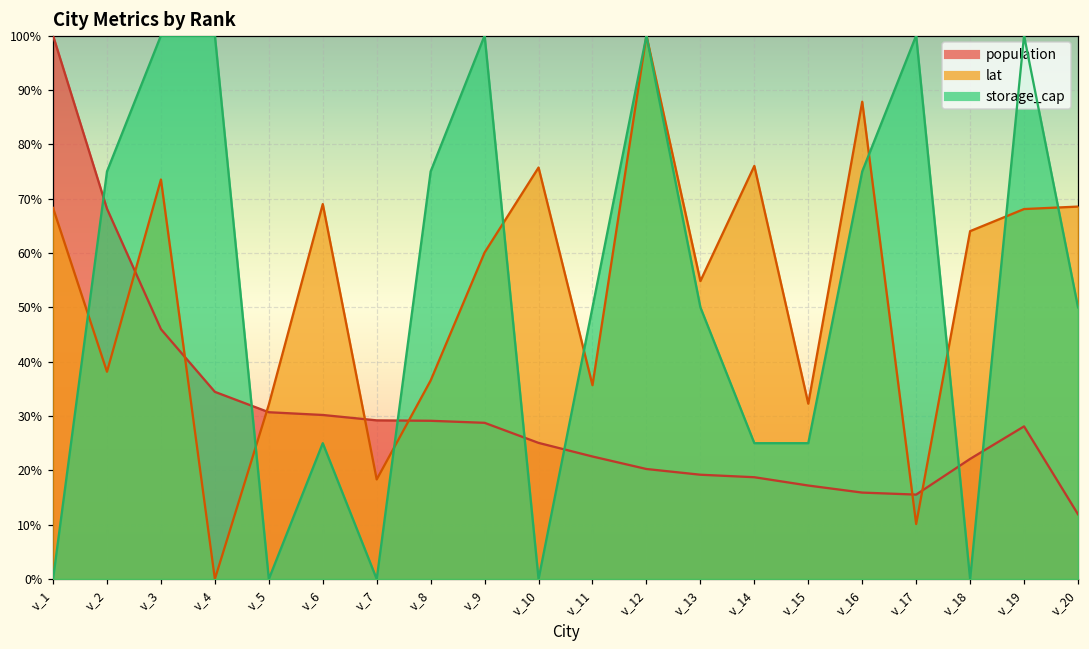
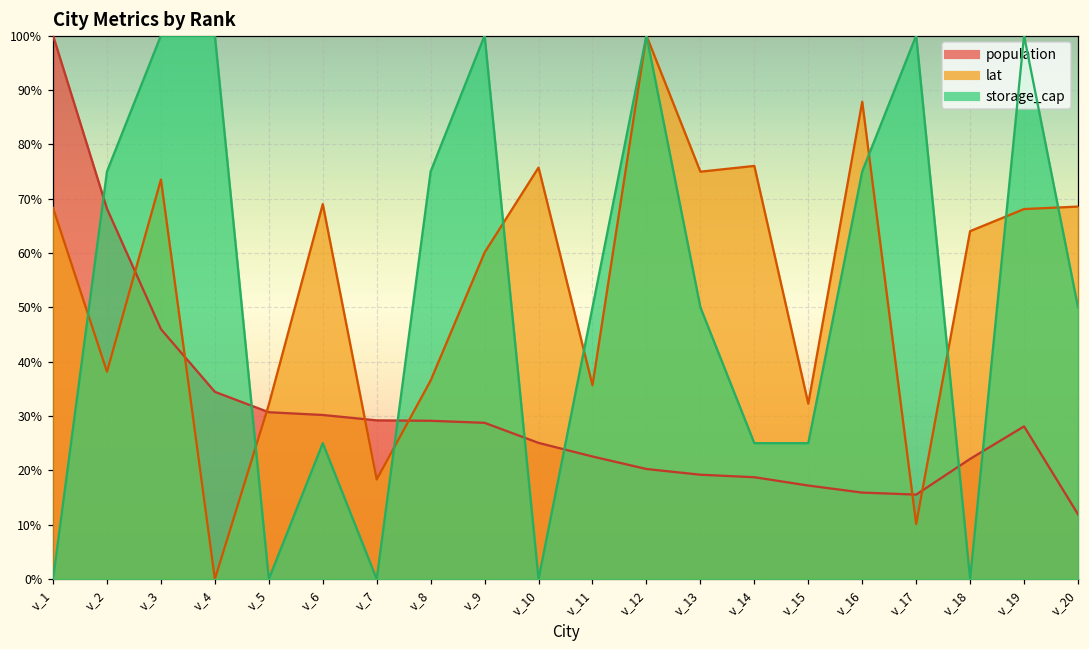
  {
    "population": {
      "v_1": "100%",
      "v_2": "68%",
      "v_3": "46%",
      "v_4": "34%",
      "v_5": "31%",
      "v_6": "30%",
      "v_7": "29%",
      "v_8": "29%",
      "v_9": "29%",
      "v_10": "25%",
      "v_11": "23%",
      "v_12": "20%",
      "v_13": "19%",
      "v_14": "19%",
      "v_15": "17%",
      "v_16": "16%",
      "v_17": "16%",
      "v_18": "22%",
      "v_19": "28%",
      "v_20": "12%"
    },
    "lat": {
      "v_1": "68%",
      "v_2": "38%",
      "v_3": "74%",
      "v_4": "0%",
      "v_5": "32%",
      "v_6": "69%",
      "v_7": "18%",
      "v_8": "37%",
      "v_9": "60%",
      "v_10": "76%",
      "v_11": "36%",
-     "v_13": "55%",
+     "v_13": "75%",
      "v_14": "76%",
      "v_15": "32%",
      "v_16": "88%",
      "v_17": "10%",
      "v_18": "64%",
      "v_19": "68%",
      "v_20": "69%"
    },
    "storage_cap": {
      "v_1": "0%",
      "v_2": "75%",
      "v_3": "100%",
      "v_4": "100%",
      "v_5": "0%",
      "v_6": "25%",
      "v_7": "0%",
      "v_8": "75%",
      "v_9": "100%",
      "v_10": "0%",
      "v_11": "50%",
      "v_13": "50%",
      "v_14": "25%",
      "v_15": "25%",
      "v_16": "75%",
      "v_17": "100%",
      "v_18": "0%",
      "v_19": "100%",
      "v_20": "50%"
    }
  }
